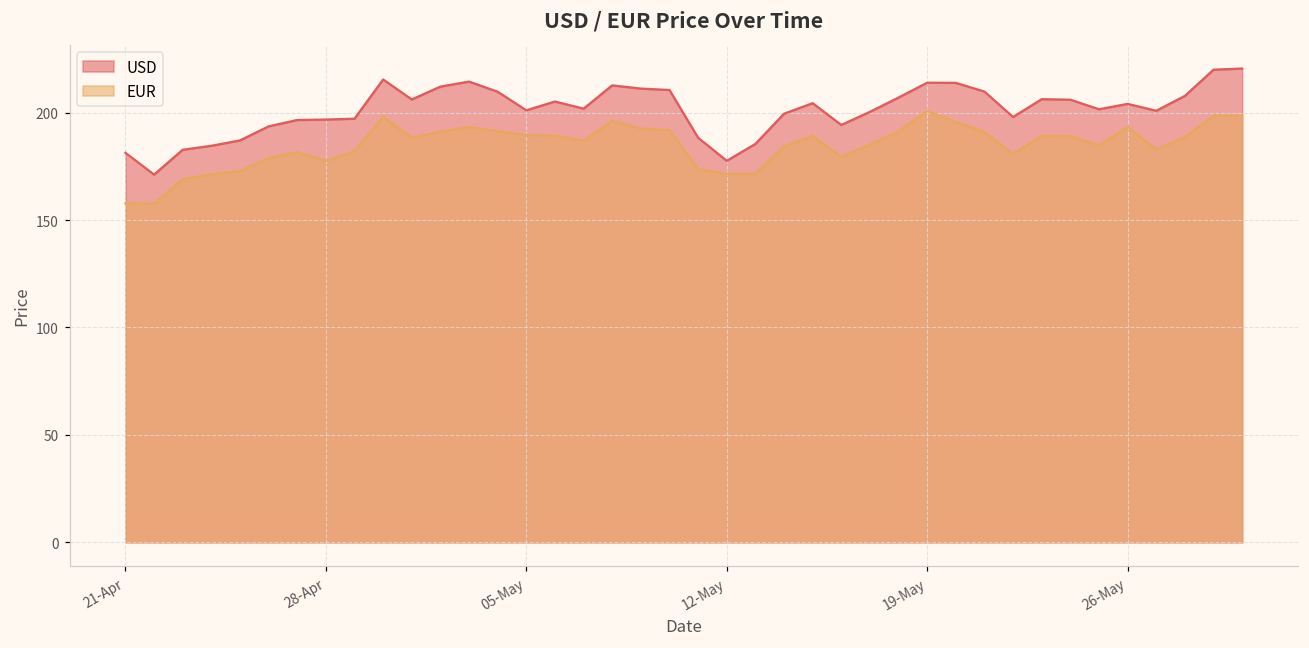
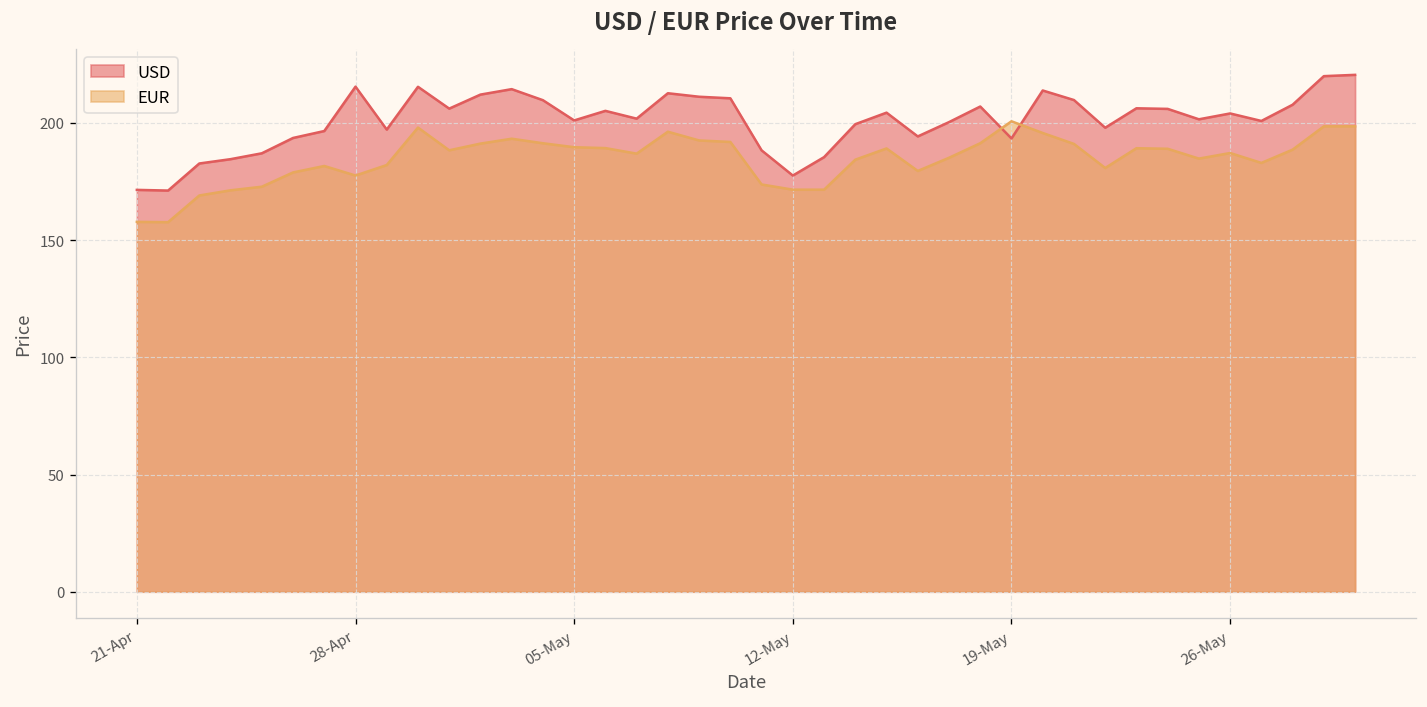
  {
    "USD": {
-     "21-Apr": 181,
-     "28-Apr": 197,
+     "21-Apr": 171,
+     "28-Apr": 215,
      "05-May": 201,
      "12-May": 178,
-     "19-May": 214,
+     "19-May": 193,
      "26-May": 204
    },
    "EUR": {
      "21-Apr": 158,
      "28-Apr": 178,
      "05-May": 190,
      "12-May": 172,
      "19-May": 201,
-     "26-May": 193
+     "26-May": 187
    }
  }
